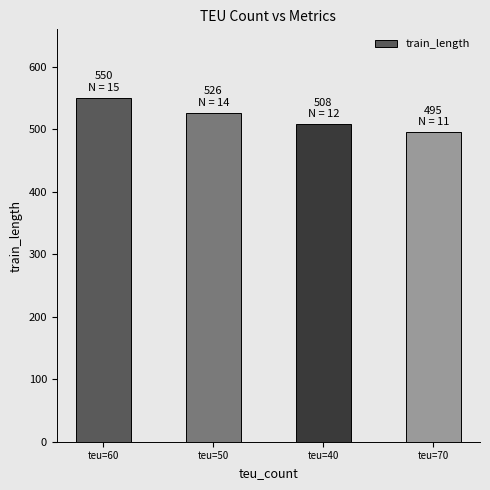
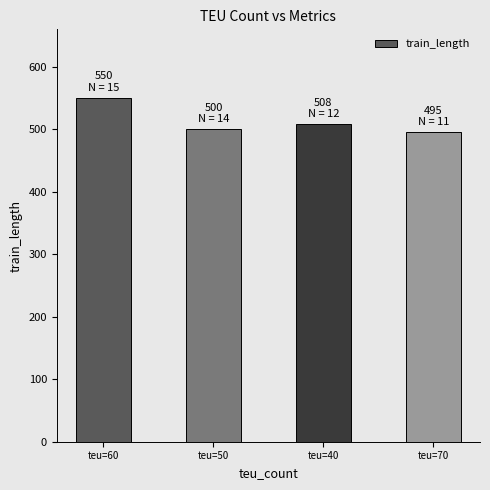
  {
    "teu=60": 550,
-   "teu=50": 526,
+   "teu=50": 500,
    "teu=40": 508,
    "teu=70": 495
  }
